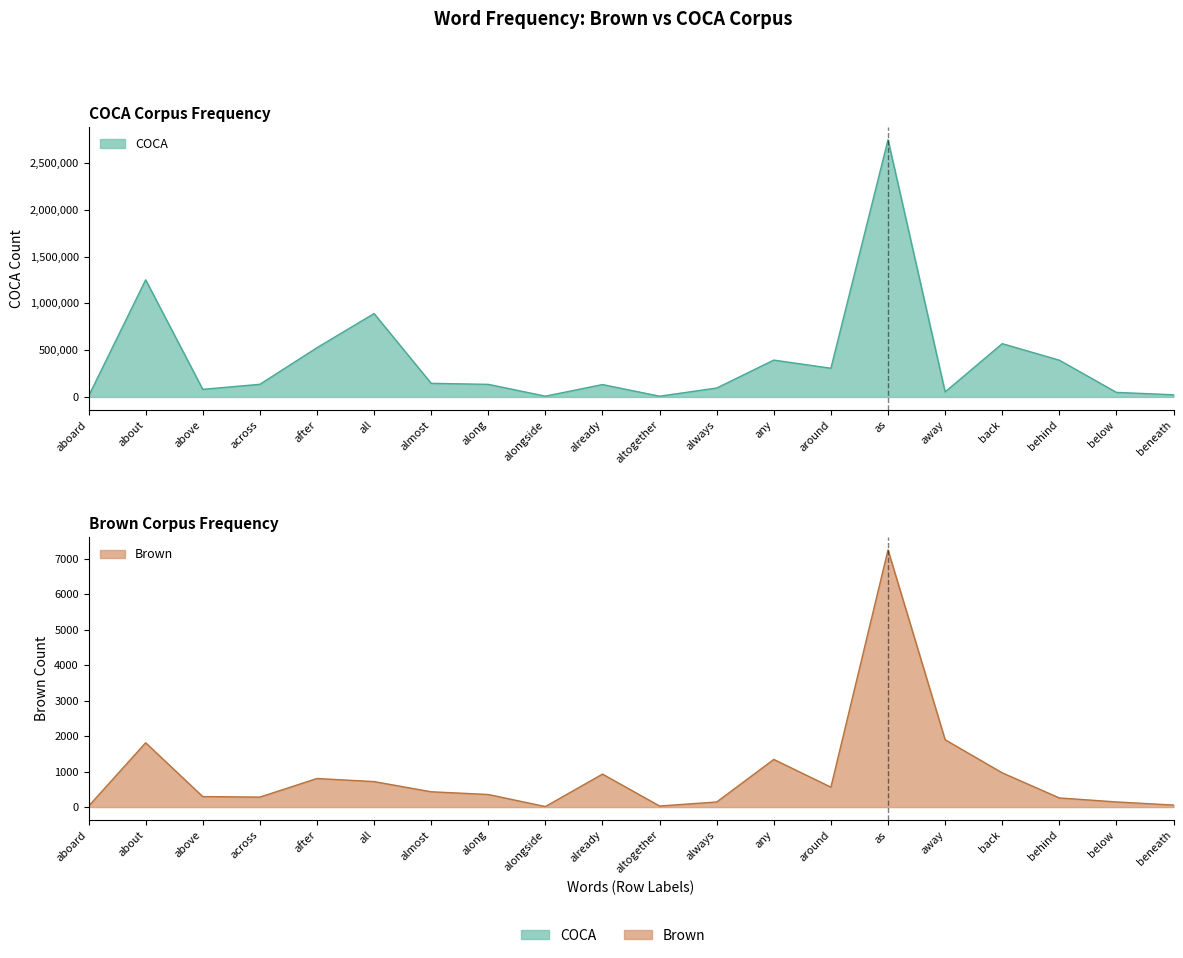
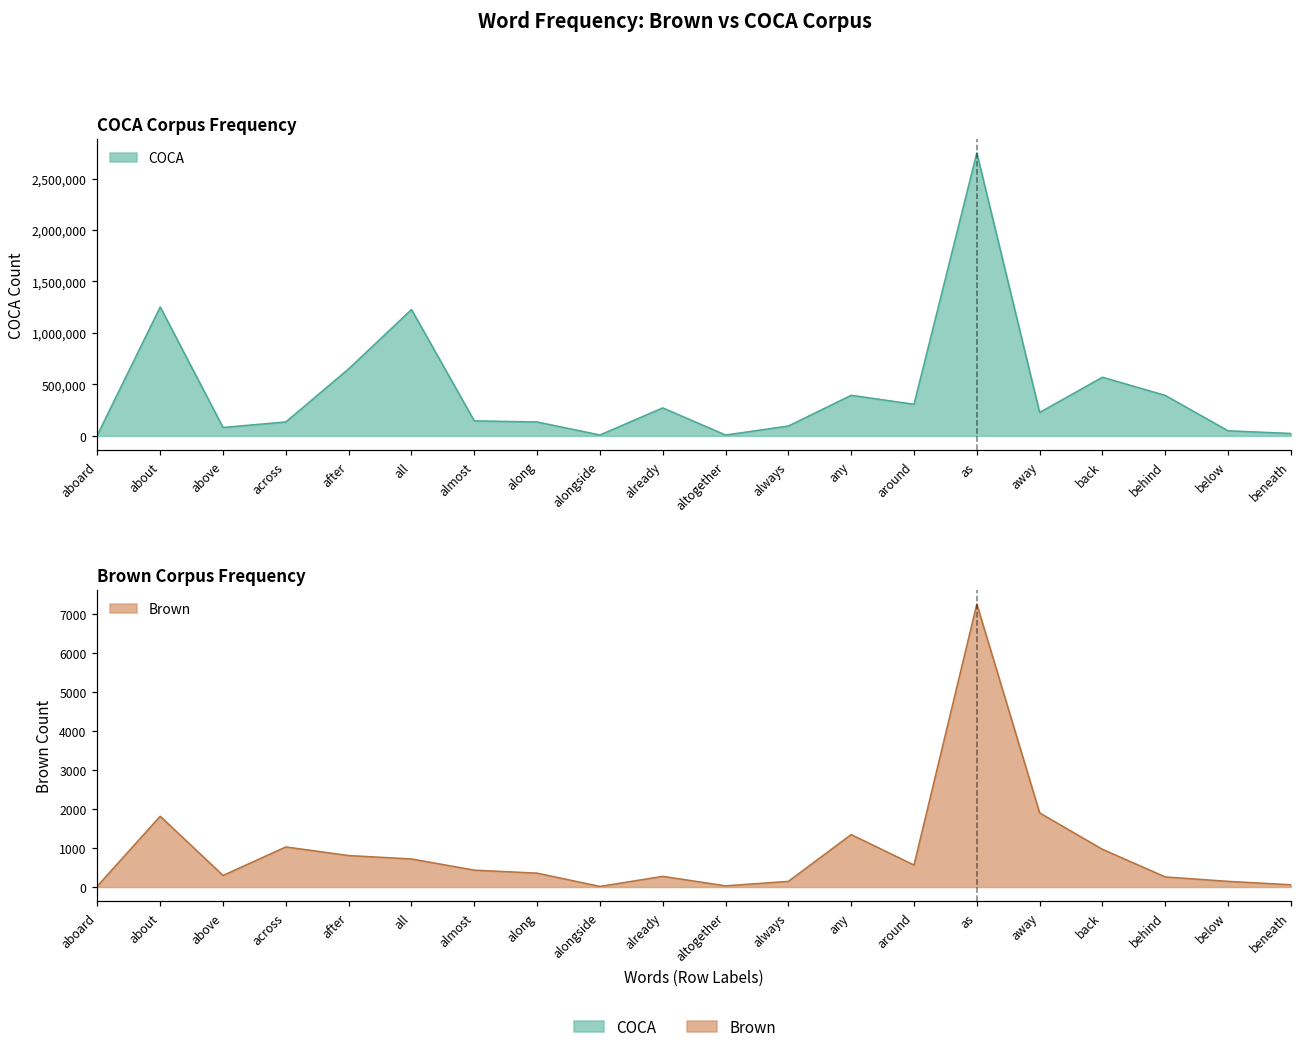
  {
    "COCA Corpus Frequency": {
      "aboard": "0",
      "about": "1,300,000",
      "above": "100,000",
      "across": "100,000",
-     "after": "500,000",
-     "all": "900,000",
+     "after": "700,000",
+     "all": "1,200,000",
      "almost": "100,000",
      "along": "100,000",
      "alongside": "0",
-     "already": "100,000",
+     "already": "300,000",
      "altogether": "0",
      "always": "100,000",
      "any": "400,000",
      "around": "300,000",
      "as": "2,700,000",
-     "away": "100,000",
+     "away": "200,000",
      "back": "600,000",
      "behind": "400,000",
      "below": "0",
      "beneath": "0"
    },
    "Brown Corpus Frequency": {
      "aboard": "0",
      "about": "1800",
      "above": "300",
-     "across": "300",
+     "across": "1000",
      "after": "800",
      "all": "700",
      "almost": "400",
      "along": "400",
      "alongside": "0",
-     "already": "900",
+     "already": "300",
      "altogether": "0",
      "always": "100",
      "any": "1300",
      "around": "600",
      "as": "7300",
      "away": "1900",
      "back": "1000",
      "behind": "300",
      "below": "100",
      "beneath": "100"
    }
  }
